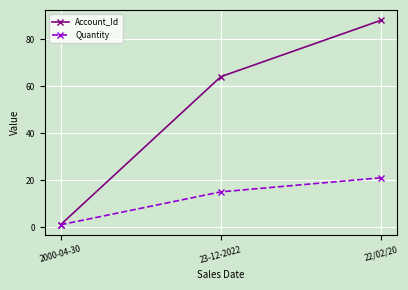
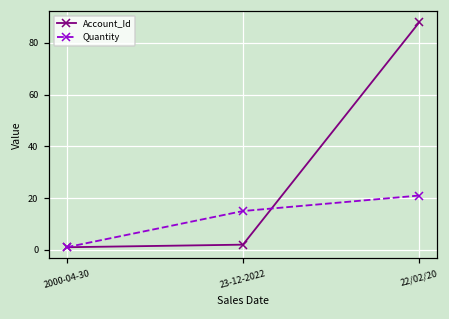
  {
    "Account_Id": {
-     "23-12-2022": 64,
+     "23-12-2022": 2,
      "22/02/20": 88
    },
    "Quantity": {
      "23-12-2022": 15,
      "22/02/20": 21
    }
  }
